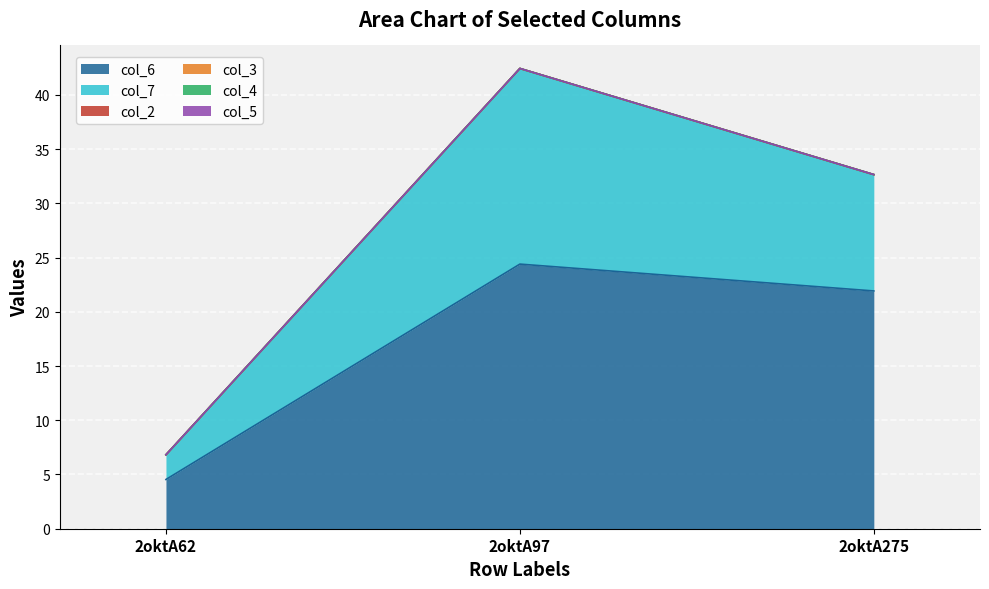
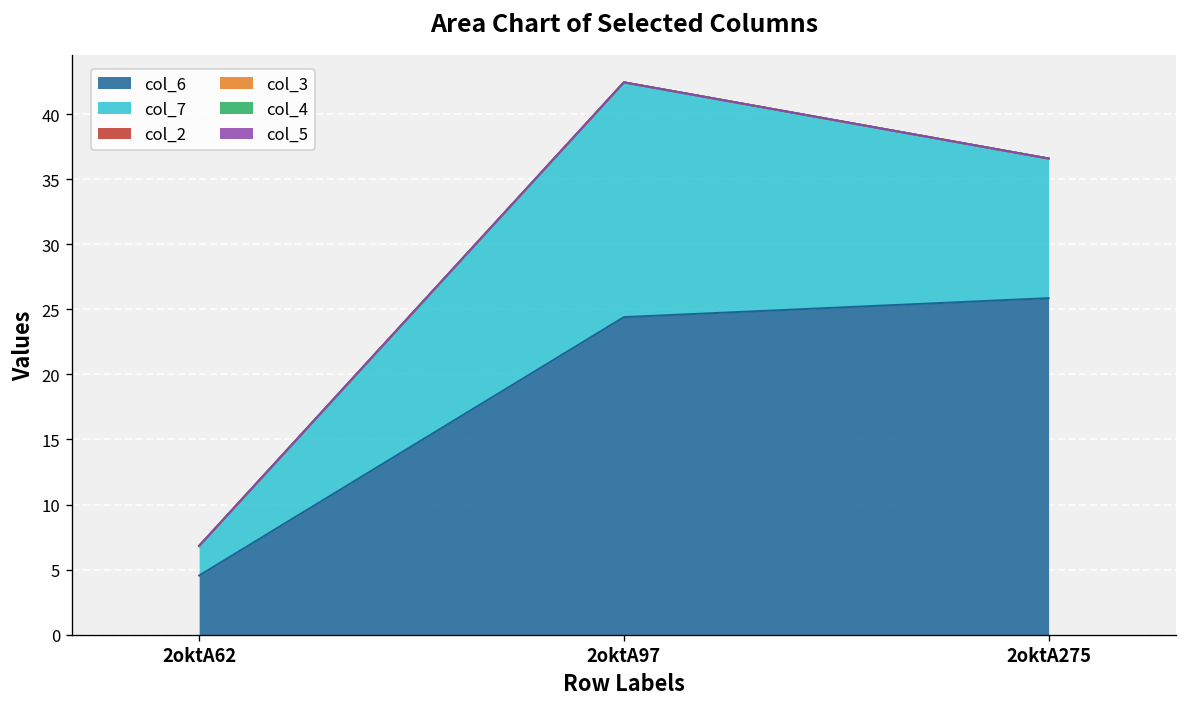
  {
    "col_6": {
      "2oktA62": 4.5,
      "2oktA97": 24.4,
-     "2oktA275": 21.9
+     "2oktA275": 25.9
    }
  }
